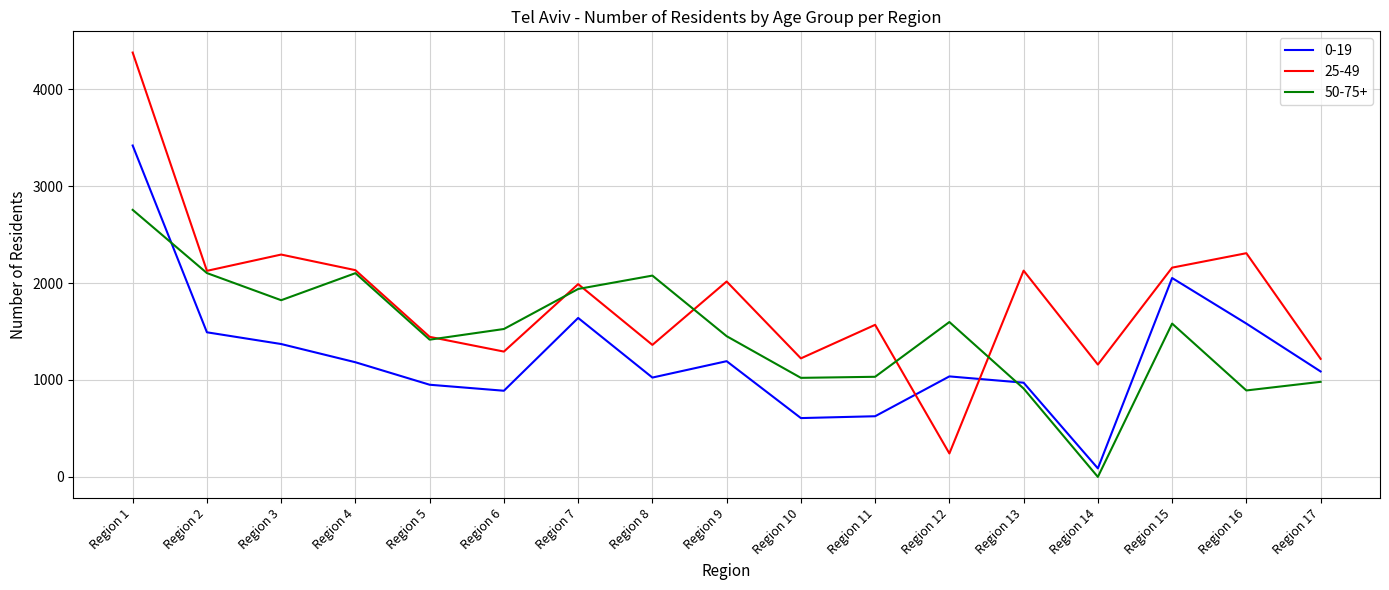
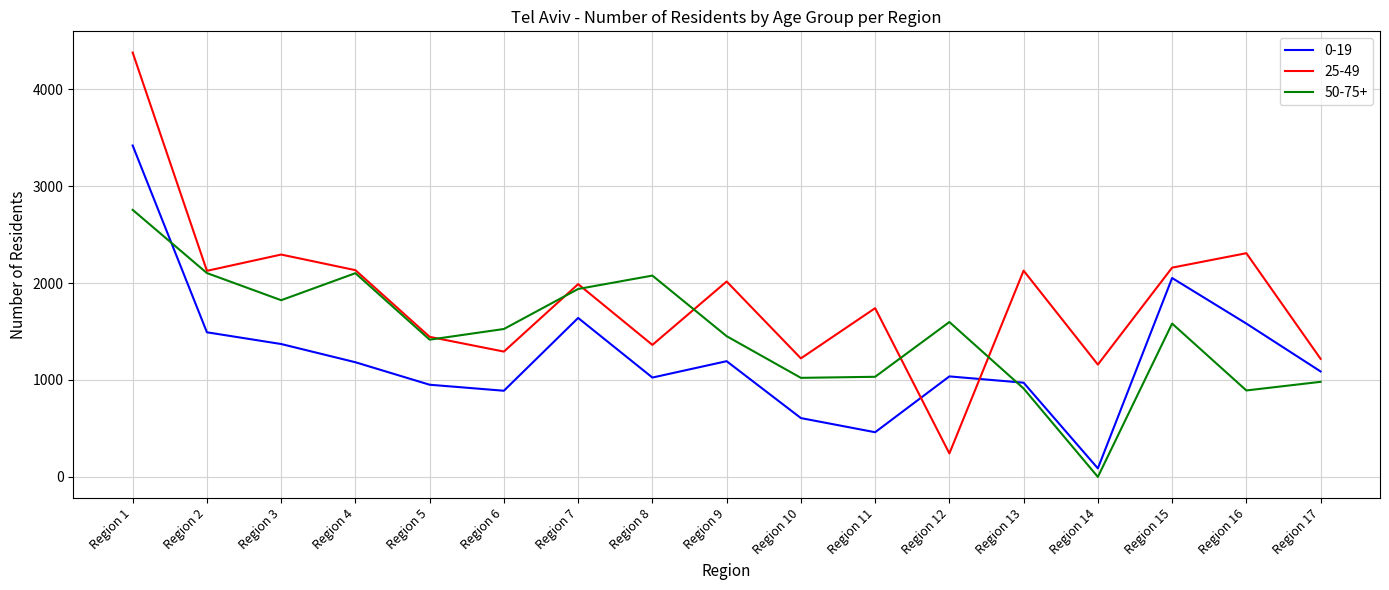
  {
    "0-19": {
      "Region 1": 3400,
      "Region 2": 1500,
      "Region 3": 1400,
      "Region 4": 1200,
      "Region 5": 1000,
      "Region 6": 900,
      "Region 7": 1600,
      "Region 8": 1000,
      "Region 9": 1200,
      "Region 10": 600,
-     "Region 11": 600,
+     "Region 11": 500,
      "Region 12": 1000,
      "Region 13": 1000,
      "Region 14": 100,
      "Region 15": 2100,
      "Region 16": 1600,
      "Region 17": 1100
    },
    "25-49": {
      "Region 1": 4400,
      "Region 3": 2300,
      "Region 4": 2100,
      "Region 5": 1400,
      "Region 6": 1300,
      "Region 7": 2000,
      "Region 8": 1400,
      "Region 9": 2000,
      "Region 10": 1200,
-     "Region 11": 1600,
+     "Region 11": 1700,
      "Region 12": 200,
      "Region 13": 2100,
      "Region 14": 1200,
      "Region 15": 2200,
      "Region 16": 2300,
      "Region 17": 1200
    },
    "50-75+": {
      "Region 1": 2800,
      "Region 3": 1800,
      "Region 4": 2100,
      "Region 5": 1400,
      "Region 6": 1500,
      "Region 7": 1900,
      "Region 8": 2100,
      "Region 9": 1500,
      "Region 10": 1000,
      "Region 11": 1000,
      "Region 12": 1600,
      "Region 13": 900,
      "Region 14": 0,
      "Region 15": 1600,
      "Region 16": 900,
      "Region 17": 1000
    }
  }
